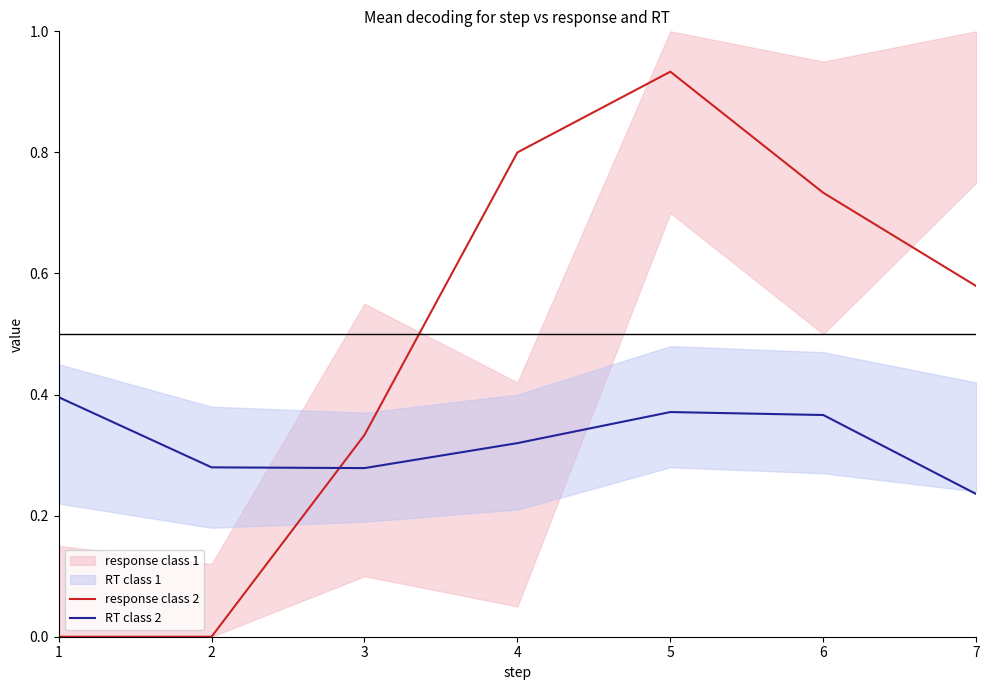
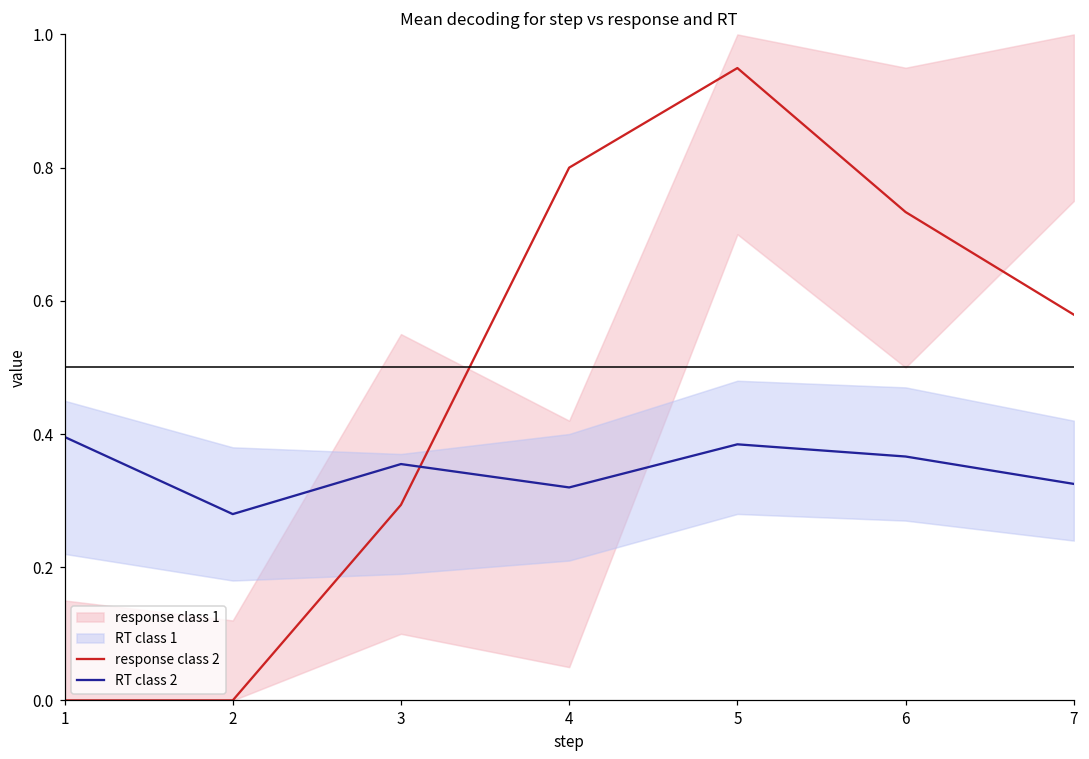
  {
    "response class 2": {
      "1": 0.00,
      "2": 0.00,
-     "3": 0.33,
+     "3": 0.29,
      "4": 0.80,
-     "5": 0.93,
+     "5": 0.95,
      "6": 0.73,
      "7": 0.58
    },
    "RT class 2": {
      "1": 0.40,
      "2": 0.28,
-     "3": 0.28,
+     "3": 0.35,
      "4": 0.32,
-     "5": 0.37,
+     "5": 0.38,
      "6": 0.37,
-     "7": 0.24
+     "7": 0.33
    }
  }
